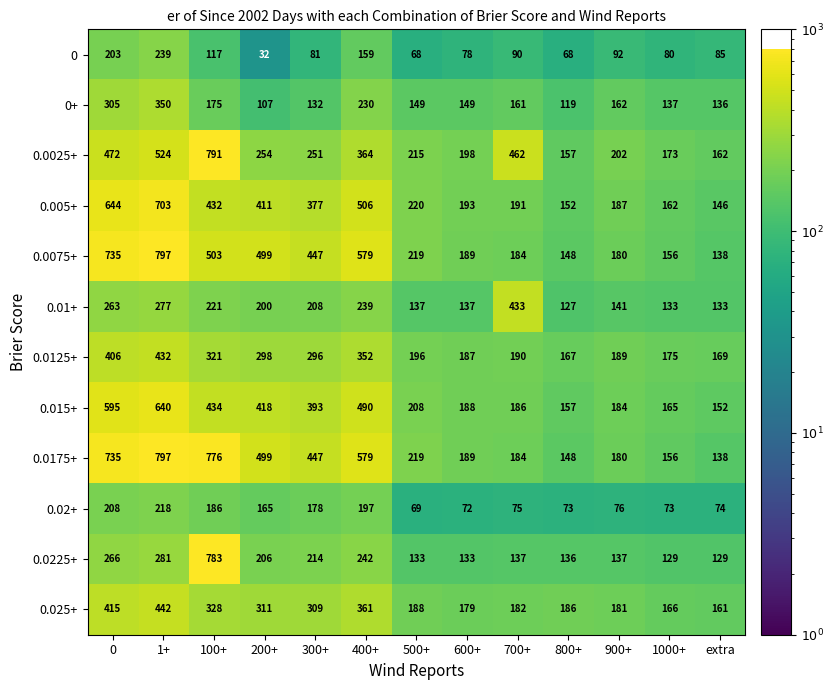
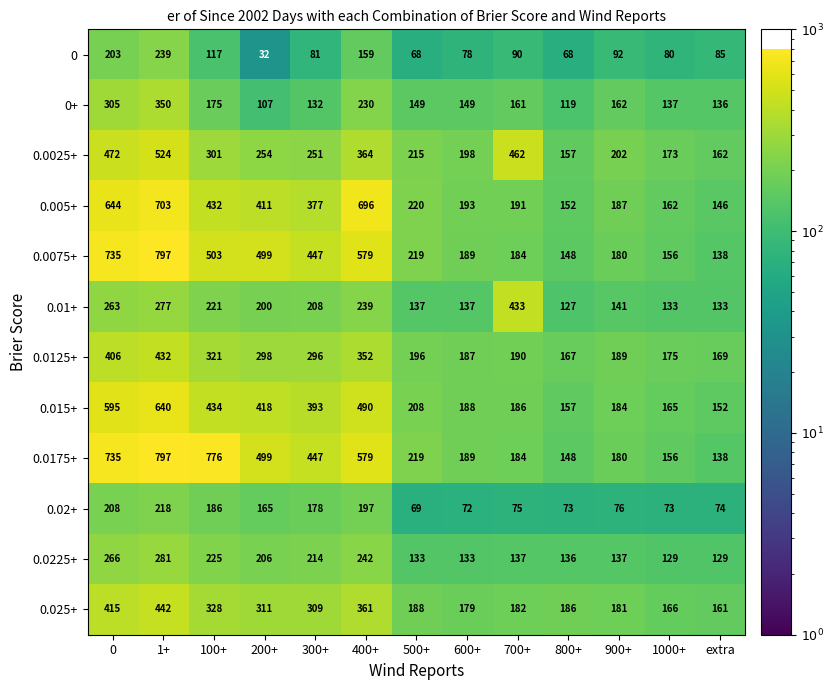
  {
    "0": {
      "0": 203,
      "1+": 239,
      "100+": 117,
      "200+": 32,
      "300+": 81,
      "400+": 159,
      "500+": 68,
      "600+": 78,
      "700+": 90,
      "800+": 68,
      "900+": 92,
      "1000+": 80,
      "extra": 85
    },
    "0+": {
      "0": 305,
      "1+": 350,
      "100+": 175,
      "200+": 107,
      "300+": 132,
      "400+": 230,
      "500+": 149,
      "600+": 149,
      "700+": 161,
      "800+": 119,
      "900+": 162,
      "1000+": 137,
      "extra": 136
    },
    "0.0025+": {
      "0": 472,
      "1+": 524,
-     "100+": 791,
+     "100+": 301,
      "200+": 254,
      "300+": 251,
      "400+": 364,
      "500+": 215,
      "600+": 198,
      "700+": 462,
      "800+": 157,
      "900+": 202,
      "1000+": 173,
      "extra": 162
    },
    "0.005+": {
      "0": 644,
      "1+": 703,
      "100+": 432,
      "200+": 411,
      "300+": 377,
-     "400+": 506,
+     "400+": 696,
      "500+": 220,
      "600+": 193,
      "700+": 191,
      "800+": 152,
      "900+": 187,
      "1000+": 162,
      "extra": 146
    },
    "0.0075+": {
      "0": 735,
      "1+": 797,
      "100+": 503,
      "200+": 499,
      "300+": 447,
      "400+": 579,
      "500+": 219,
      "600+": 189,
      "700+": 184,
      "800+": 148,
      "900+": 180,
      "1000+": 156,
      "extra": 138
    },
    "0.01+": {
      "0": 263,
      "1+": 277,
      "100+": 221,
      "200+": 200,
      "300+": 208,
      "400+": 239,
      "500+": 137,
      "600+": 137,
      "700+": 433,
      "800+": 127,
      "900+": 141,
      "1000+": 133,
      "extra": 133
    },
    "0.0125+": {
      "0": 406,
      "1+": 432,
      "100+": 321,
      "200+": 298,
      "300+": 296,
      "400+": 352,
      "500+": 196,
      "600+": 187,
      "700+": 190,
      "800+": 167,
      "900+": 189,
      "1000+": 175,
      "extra": 169
    },
    "0.015+": {
      "0": 595,
      "1+": 640,
      "100+": 434,
      "200+": 418,
      "300+": 393,
      "400+": 490,
      "500+": 208,
      "600+": 188,
      "700+": 186,
      "800+": 157,
      "900+": 184,
      "1000+": 165,
      "extra": 152
    },
    "0.0175+": {
      "0": 735,
      "1+": 797,
      "100+": 776,
      "200+": 499,
      "300+": 447,
      "400+": 579,
      "500+": 219,
      "600+": 189,
      "700+": 184,
      "800+": 148,
      "900+": 180,
      "1000+": 156,
      "extra": 138
    },
    "0.02+": {
      "0": 208,
      "1+": 218,
      "100+": 186,
      "200+": 165,
      "300+": 178,
      "400+": 197,
      "500+": 69,
      "600+": 72,
      "700+": 75,
      "800+": 73,
      "900+": 76,
      "1000+": 73,
      "extra": 74
    },
    "0.0225+": {
      "0": 266,
      "1+": 281,
-     "100+": 783,
+     "100+": 225,
      "200+": 206,
      "300+": 214,
      "400+": 242,
      "500+": 133,
      "600+": 133,
      "700+": 137,
      "800+": 136,
      "900+": 137,
      "1000+": 129,
      "extra": 129
    },
    "0.025+": {
      "0": 415,
      "1+": 442,
      "100+": 328,
      "200+": 311,
      "300+": 309,
      "400+": 361,
      "500+": 188,
      "600+": 179,
      "700+": 182,
      "800+": 186,
      "900+": 181,
      "1000+": 166,
      "extra": 161
    }
  }
